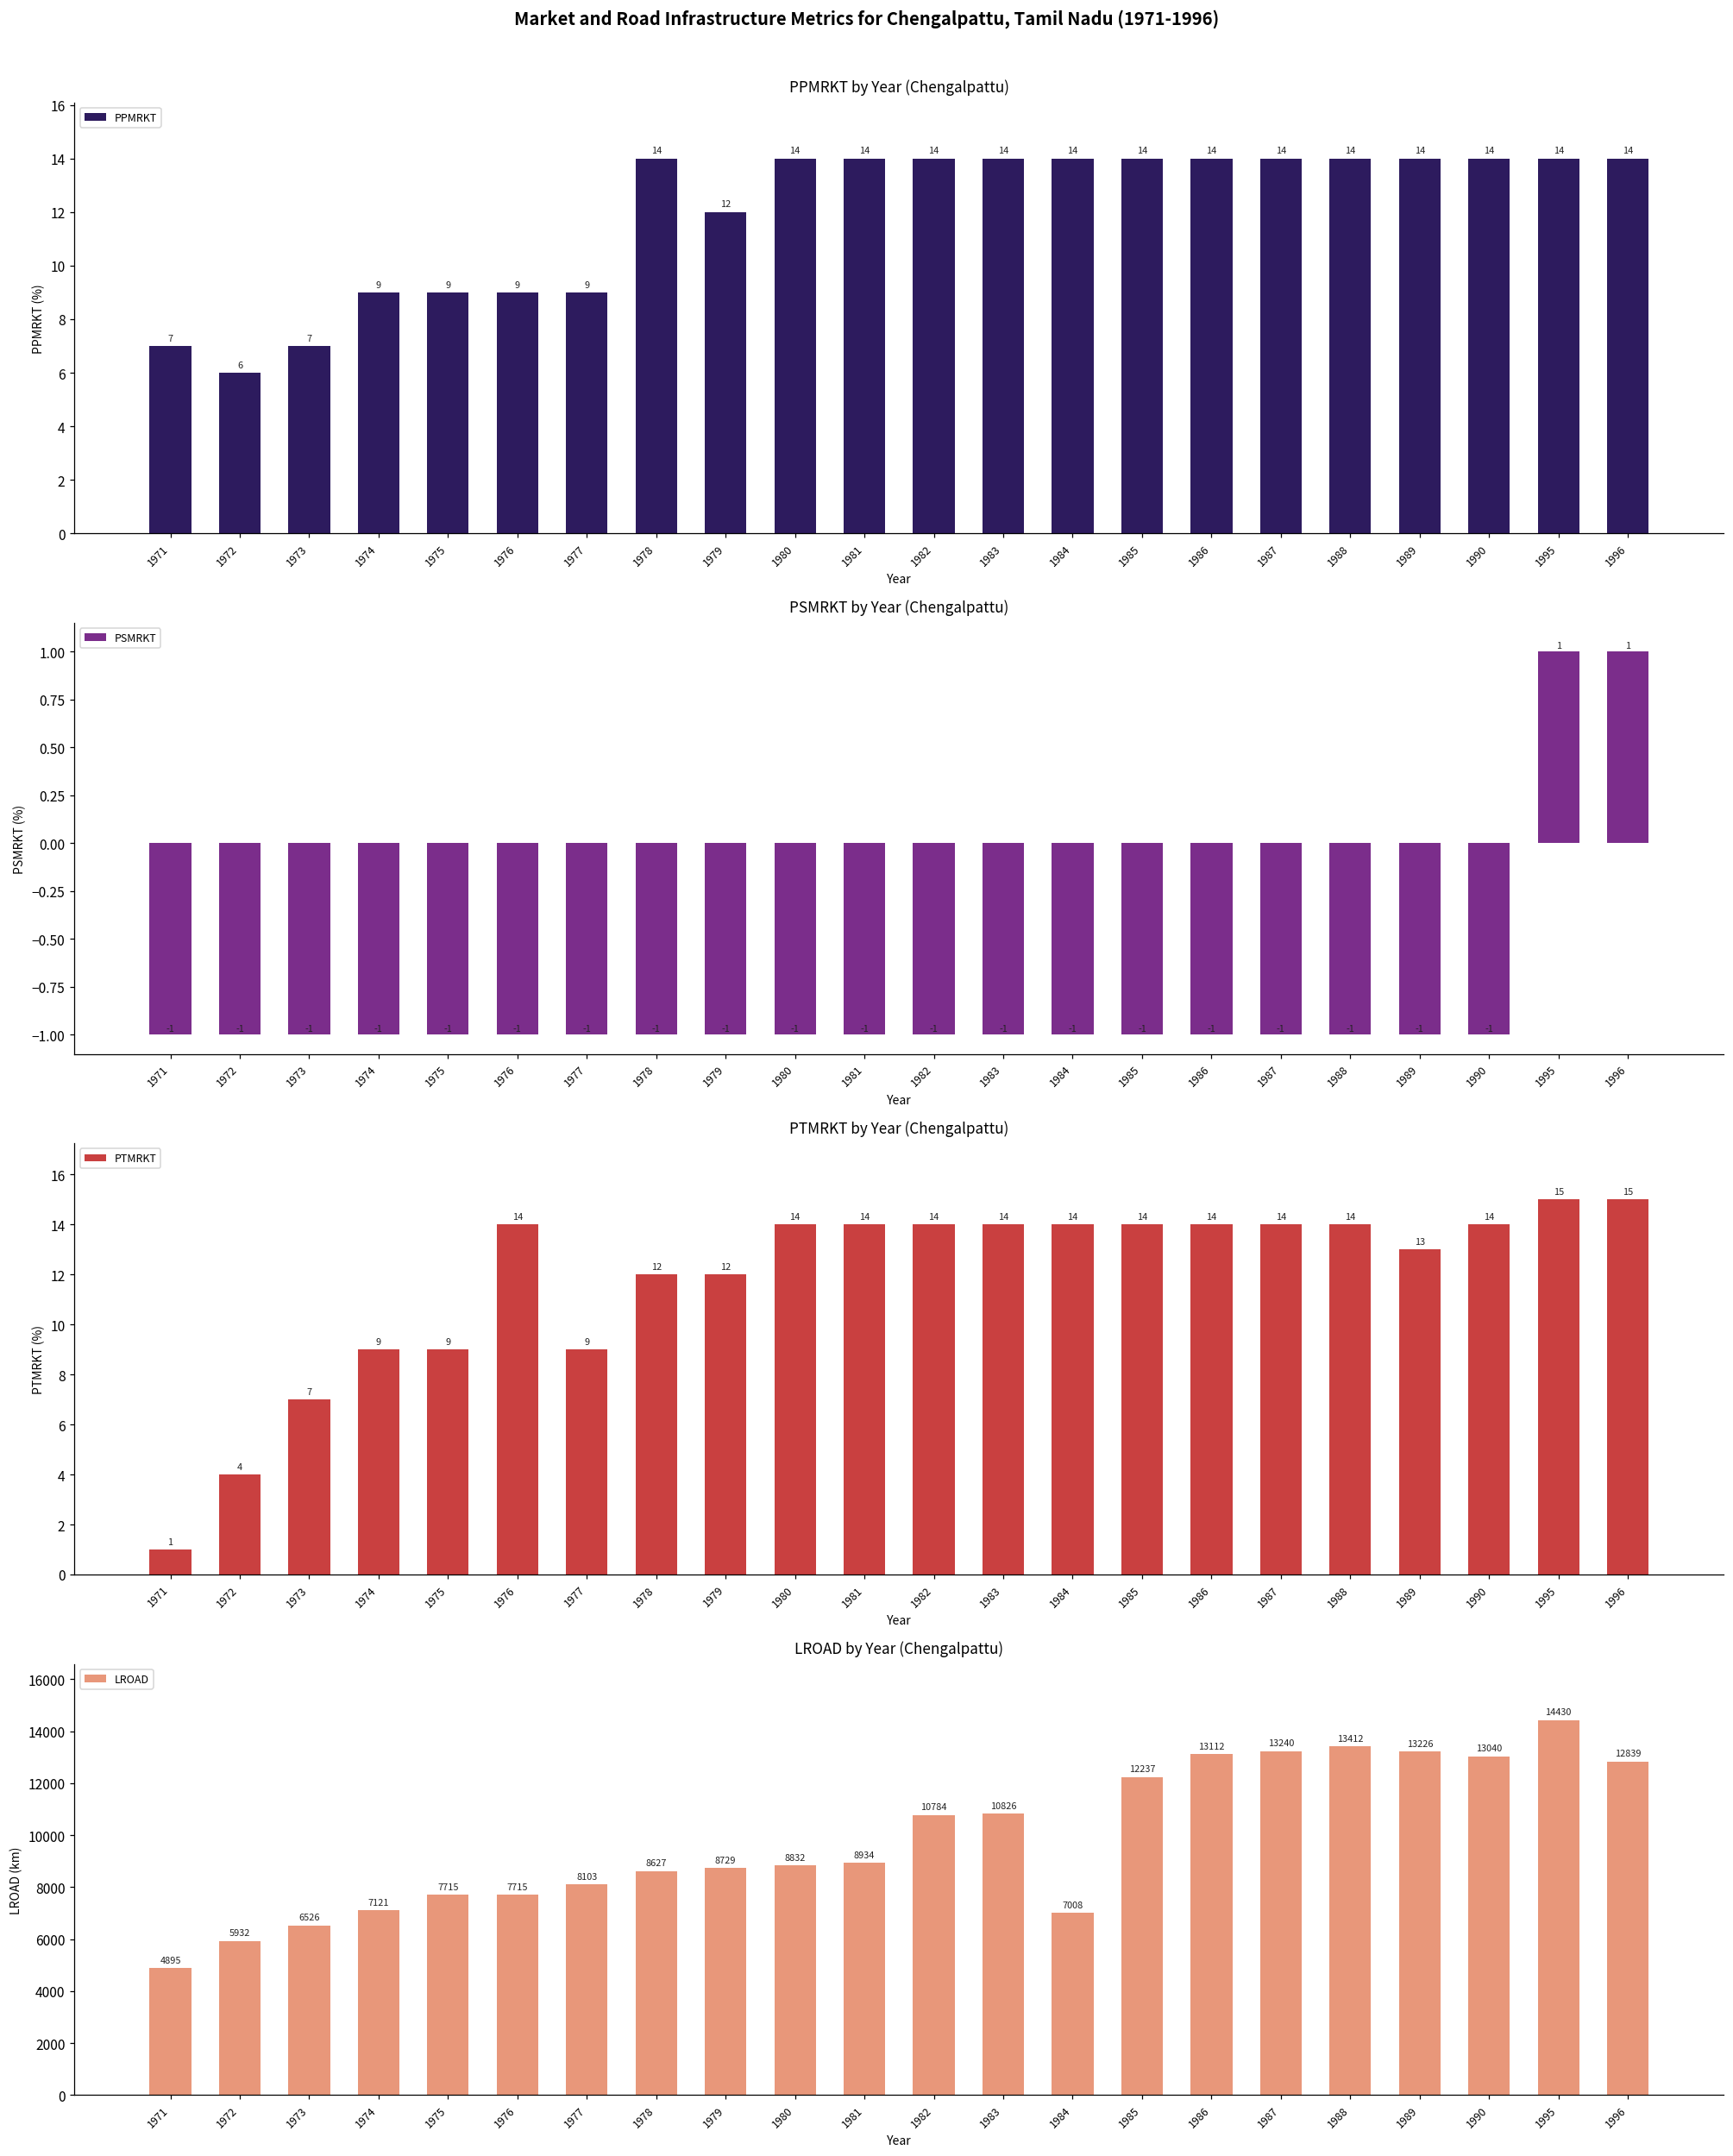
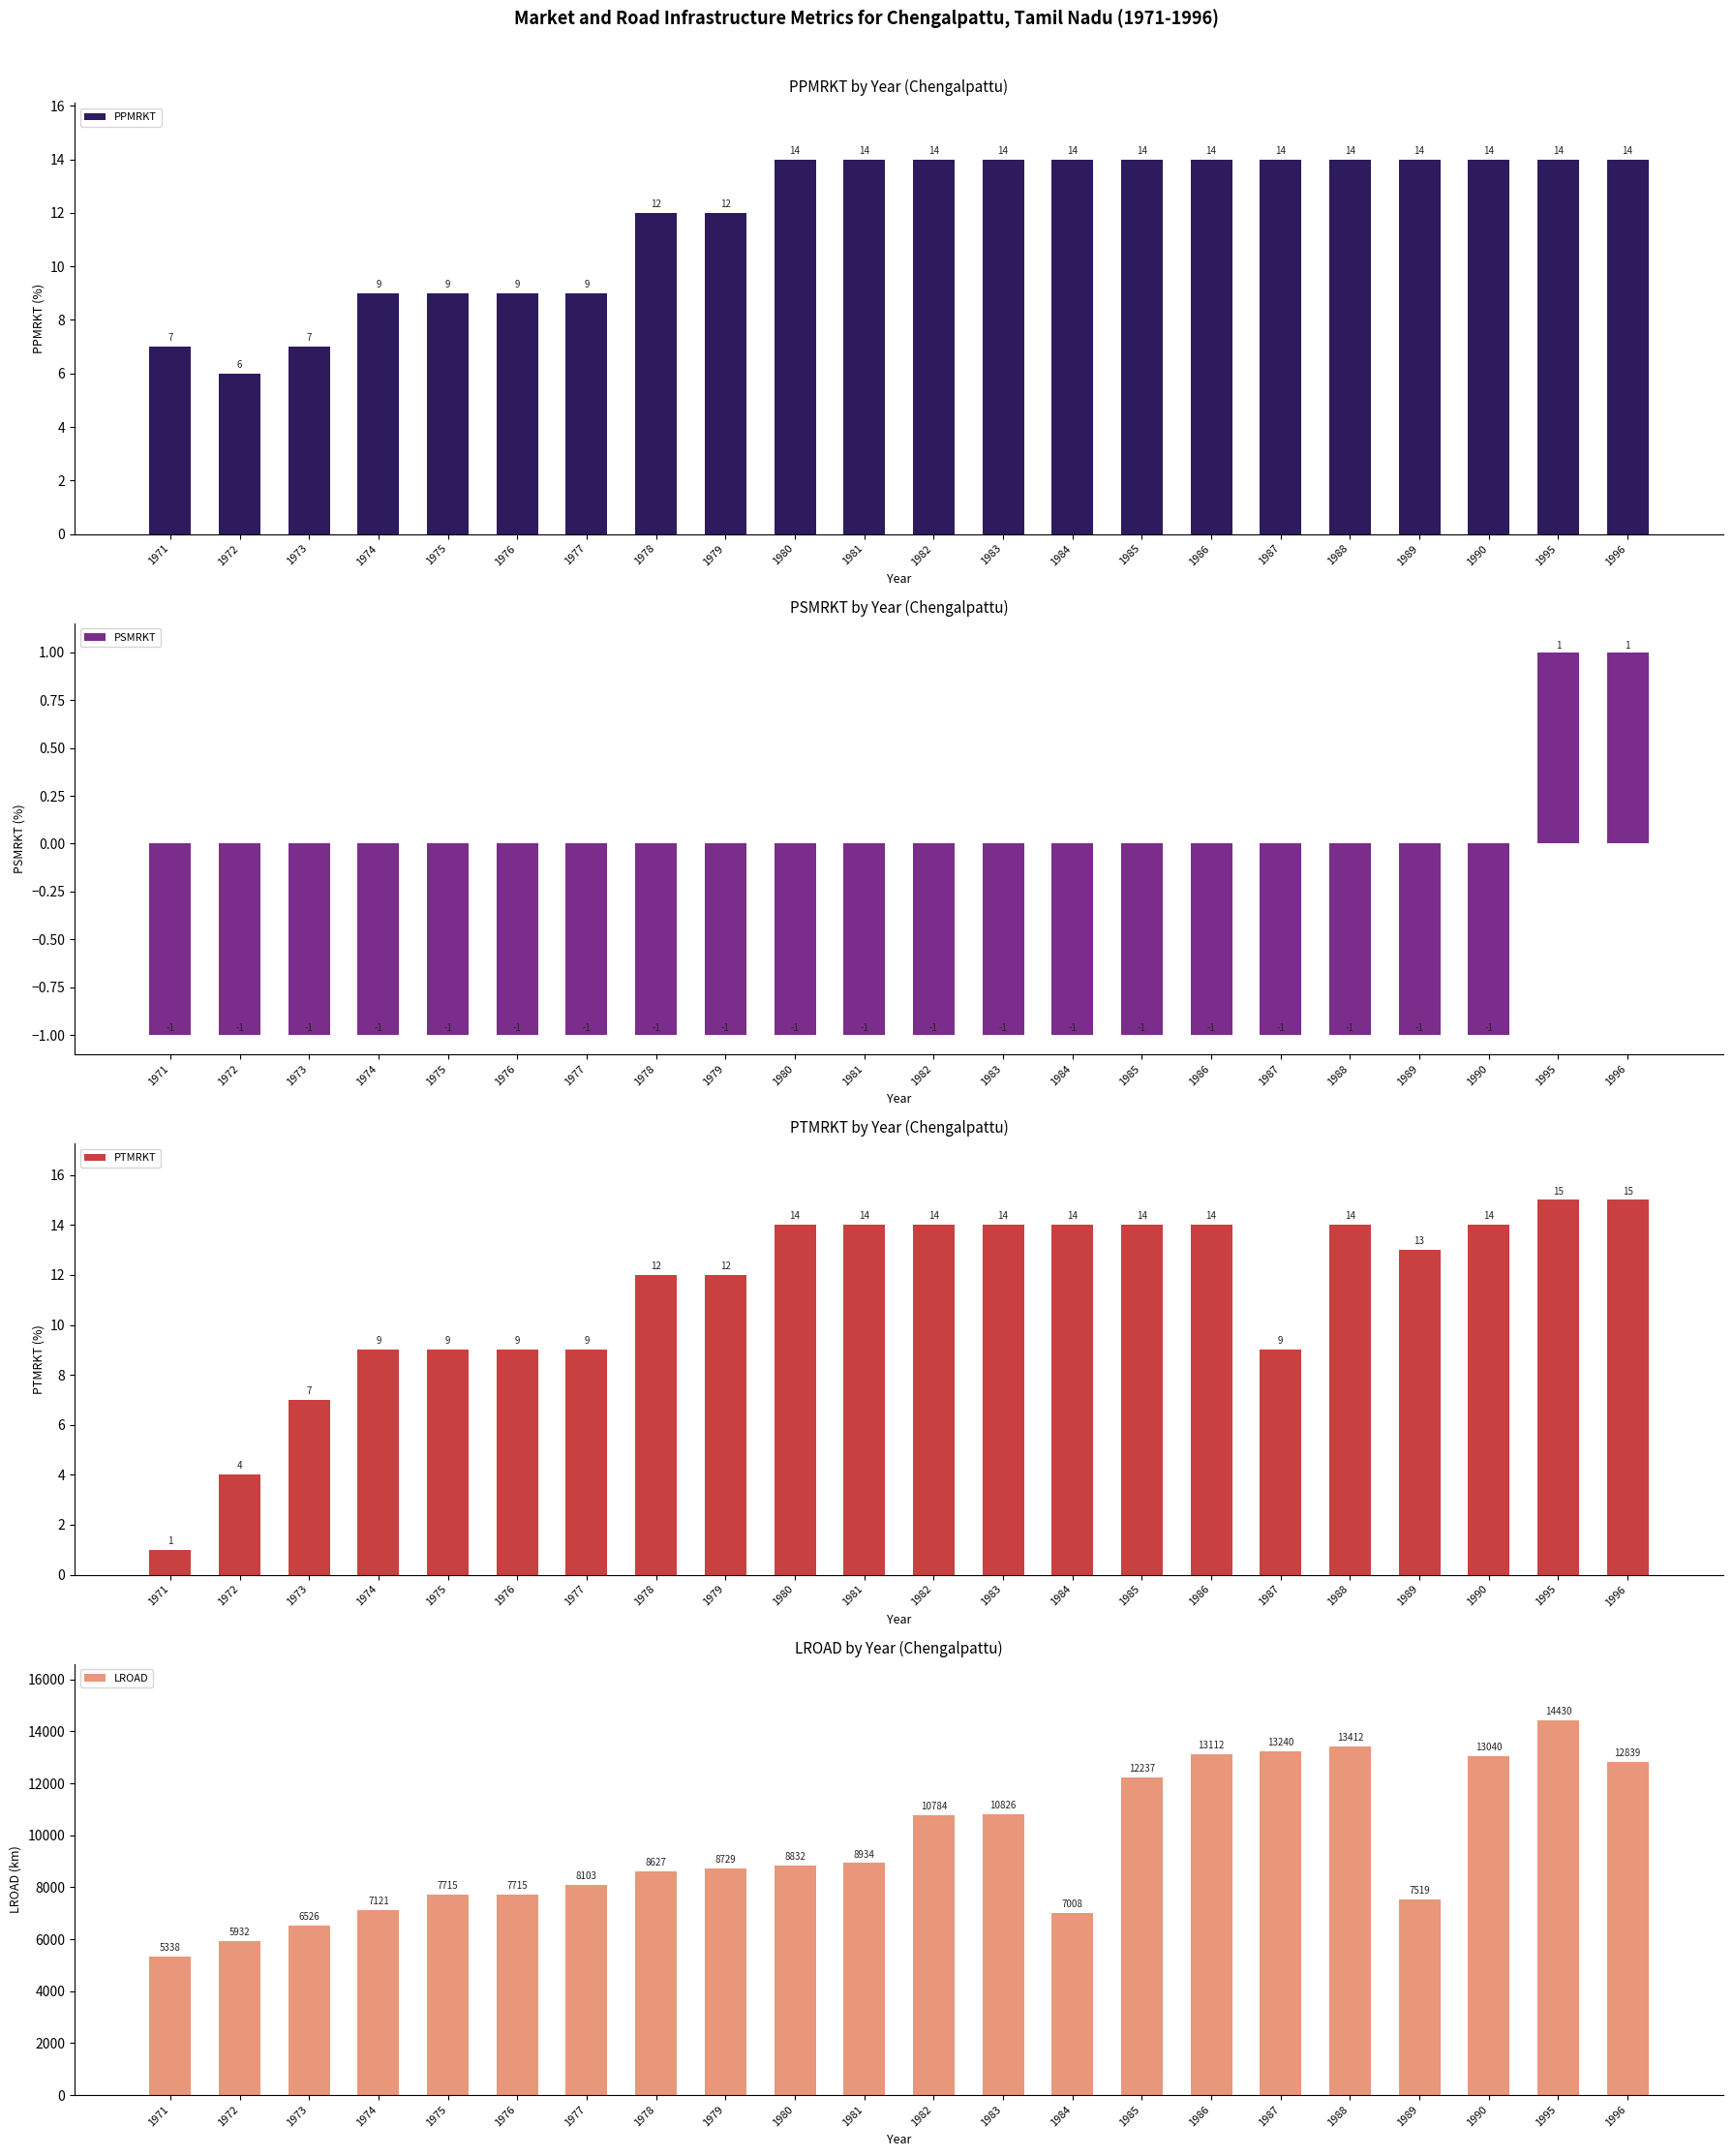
  {
    "PPMRKT by Year (Chengalpattu)": {
      "1971": 7,
      "1972": 6,
      "1973": 7,
      "1974": 9,
      "1975": 9,
      "1976": 9,
      "1977": 9,
-     "1978": 14,
+     "1978": 12,
      "1979": 12,
      "1980": 14,
      "1981": 14,
      "1982": 14,
      "1983": 14,
      "1984": 14,
      "1985": 14,
      "1986": 14,
      "1987": 14,
      "1988": 14,
      "1989": 14,
      "1990": 14,
      "1995": 14,
      "1996": 14
    },
    "PSMRKT by Year (Chengalpattu)": {
      "1971": -1,
      "1972": -1,
      "1973": -1,
      "1974": -1,
      "1975": -1,
      "1976": -1,
      "1977": -1,
      "1978": -1,
      "1979": -1,
      "1980": -1,
      "1981": -1,
      "1982": -1,
      "1983": -1,
      "1984": -1,
      "1985": -1,
      "1986": -1,
      "1987": -1,
      "1988": -1,
      "1989": -1,
      "1990": -1,
      "1995": 1,
      "1996": 1
    },
    "PTMRKT by Year (Chengalpattu)": {
      "1971": 1,
      "1972": 4,
      "1973": 7,
      "1974": 9,
      "1975": 9,
-     "1976": 14,
+     "1976": 9,
      "1977": 9,
      "1978": 12,
      "1979": 12,
      "1980": 14,
      "1981": 14,
      "1982": 14,
      "1983": 14,
      "1984": 14,
      "1985": 14,
      "1986": 14,
-     "1987": 14,
+     "1987": 9,
      "1988": 14,
      "1989": 13,
      "1990": 14,
      "1995": 15,
      "1996": 15
    },
    "LROAD by Year (Chengalpattu)": {
-     "1971": 4895,
+     "1971": 5338,
      "1972": 5932,
      "1973": 6526,
      "1974": 7121,
      "1975": 7715,
      "1976": 7715,
      "1977": 8103,
      "1978": 8627,
      "1979": 8729,
      "1980": 8832,
      "1981": 8934,
      "1982": 10784,
      "1983": 10826,
      "1984": 7008,
      "1985": 12237,
      "1986": 13112,
      "1987": 13240,
      "1988": 13412,
-     "1989": 13226,
+     "1989": 7519,
      "1990": 13040,
      "1995": 14430,
      "1996": 12839
    }
  }
